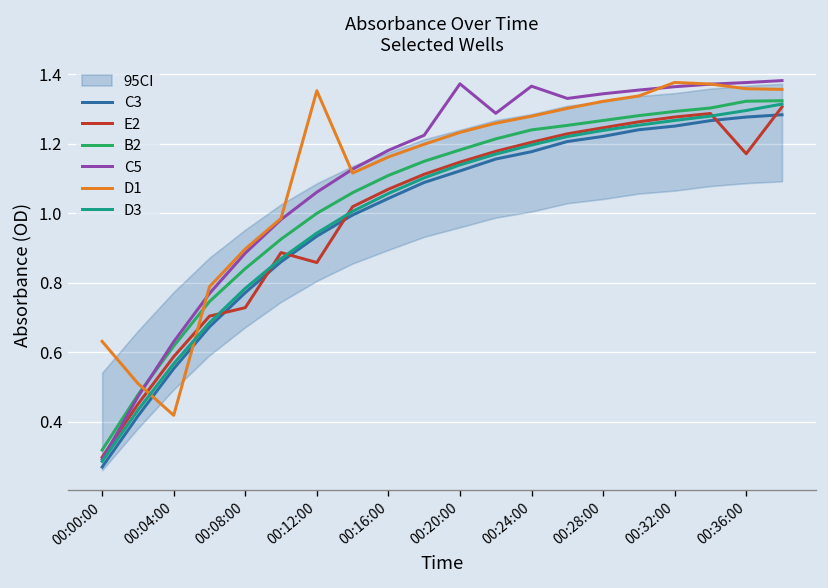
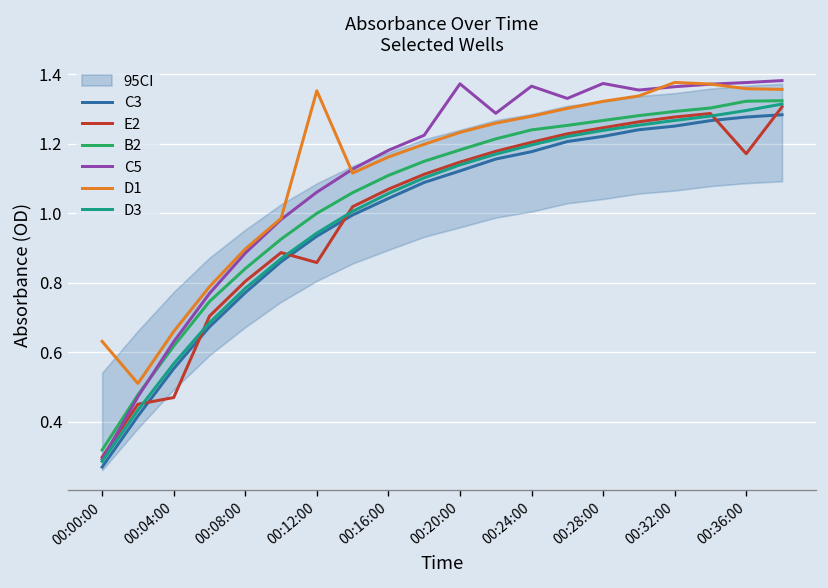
  {
    "E2": {
-     "00:04:00": 0.59,
-     "00:08:00": 0.73,
+     "00:04:00": 0.47,
+     "00:08:00": 0.80,
      "00:12:00": 0.86,
      "00:16:00": 1.07,
      "00:32:00": 1.28,
      "00:36:00": 1.17
    },
    "C5": {
      "00:04:00": 0.63,
      "00:08:00": 0.89,
      "00:12:00": 1.06,
      "00:20:00": 1.37,
      "00:24:00": 1.37,
-     "00:28:00": 1.34,
+     "00:28:00": 1.37,
      "00:32:00": 1.36,
      "00:36:00": 1.38
    },
    "D1": {
      "00:00:00": 0.63,
-     "00:04:00": 0.42,
+     "00:04:00": 0.66,
      "00:08:00": 0.90,
      "00:12:00": 1.35,
      "00:16:00": 1.16,
      "00:32:00": 1.38
    }
  }
